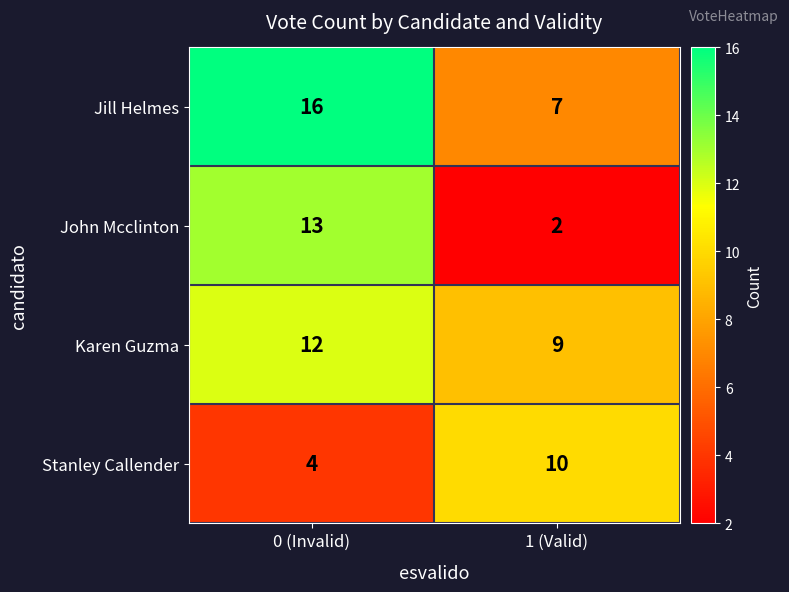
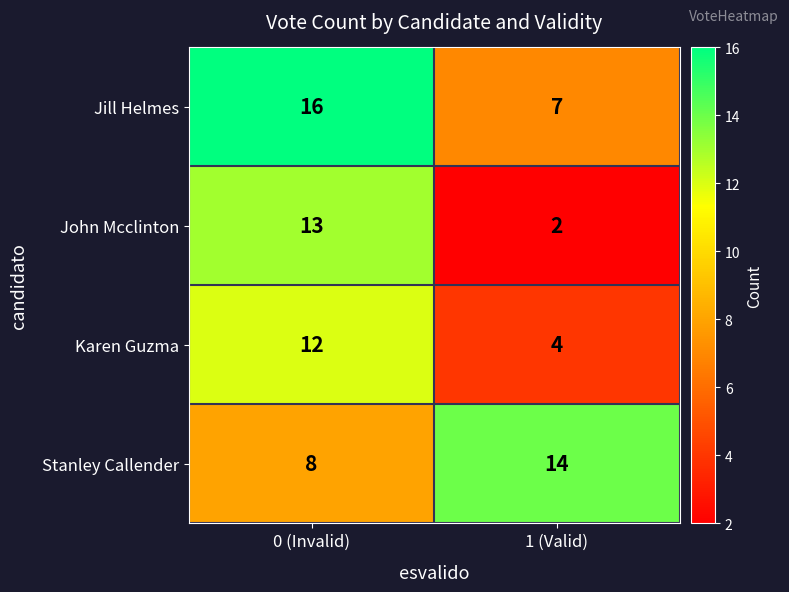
  {
    "Jill Helmes": {
      "0 (Invalid)": 16,
      "1 (Valid)": 7
    },
    "John Mcclinton": {
      "0 (Invalid)": 13,
      "1 (Valid)": 2
    },
    "Karen Guzma": {
      "0 (Invalid)": 12,
-     "1 (Valid)": 9
+     "1 (Valid)": 4
    },
    "Stanley Callender": {
-     "0 (Invalid)": 4,
-     "1 (Valid)": 10
+     "0 (Invalid)": 8,
+     "1 (Valid)": 14
    }
  }
